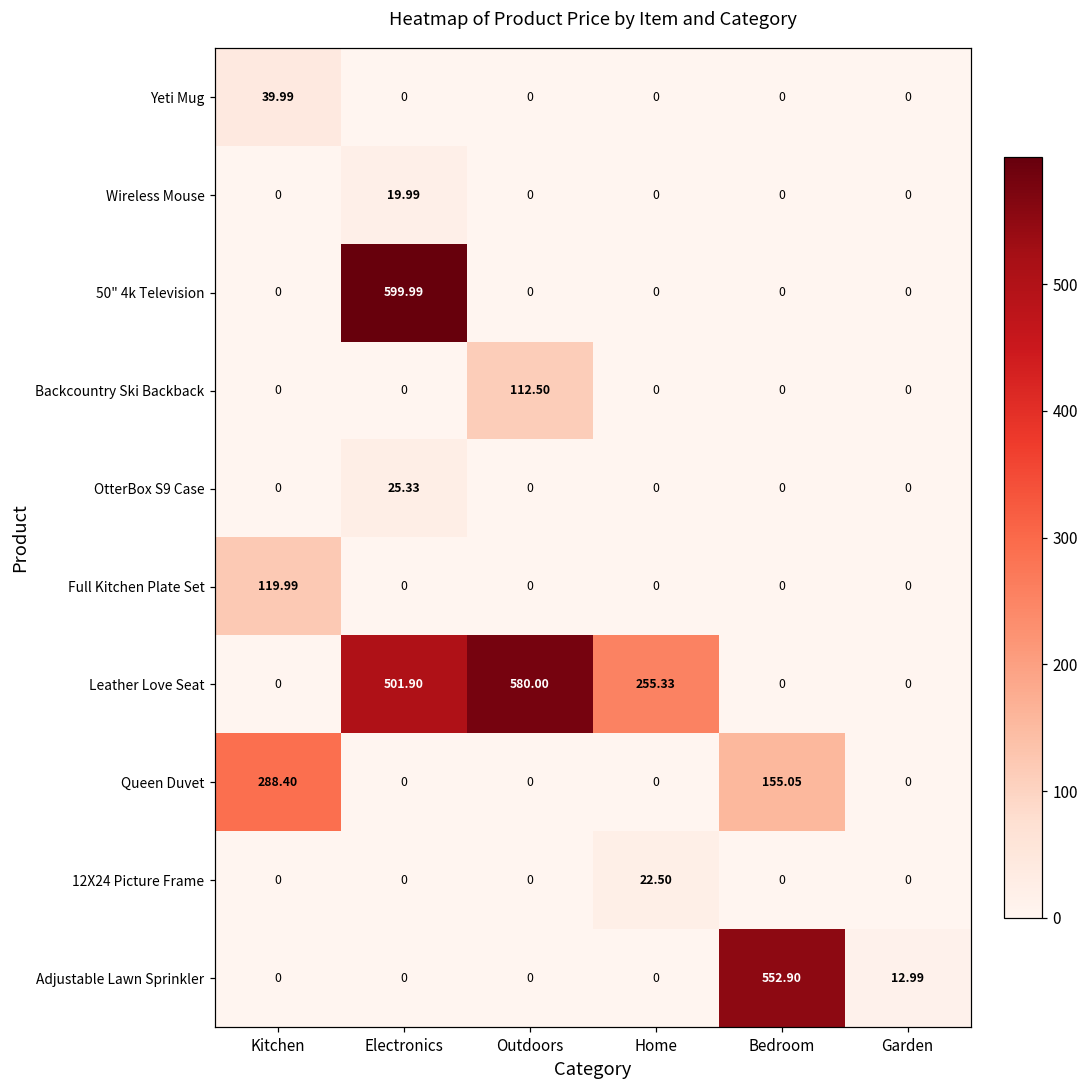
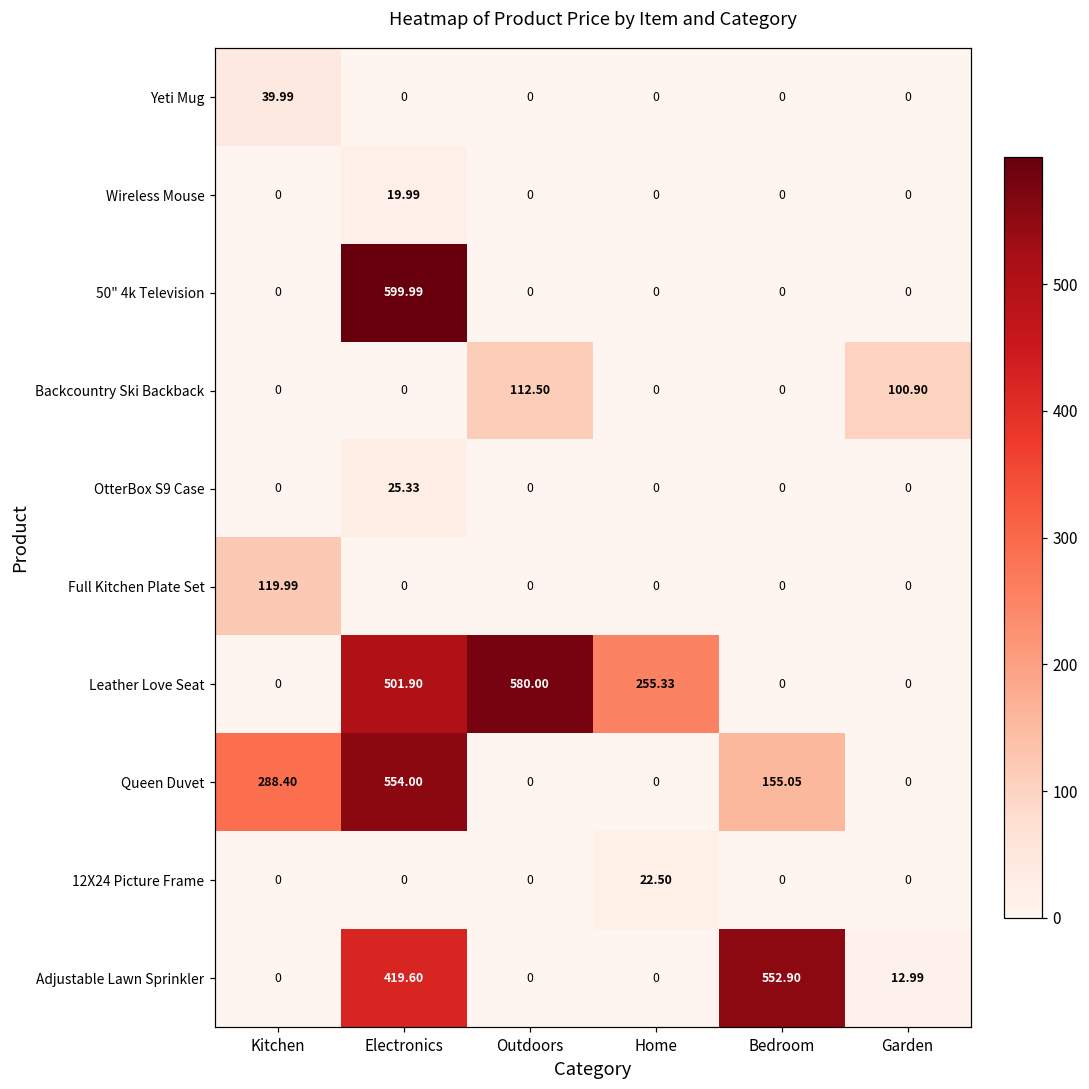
  {
    "Yeti Mug": {
      "Kitchen": 39.99,
      "Electronics": 0,
      "Outdoors": 0,
      "Home": 0,
      "Bedroom": 0,
      "Garden": 0
    },
    "Wireless Mouse": {
      "Kitchen": 0,
      "Electronics": 19.99,
      "Outdoors": 0,
      "Home": 0,
      "Bedroom": 0,
      "Garden": 0
    },
    "50\" 4k Television": {
      "Kitchen": 0,
      "Electronics": 599.99,
      "Outdoors": 0,
      "Home": 0,
      "Bedroom": 0,
      "Garden": 0
    },
    "Backcountry Ski Backback": {
      "Kitchen": 0,
      "Electronics": 0,
      "Outdoors": 112.50,
      "Home": 0,
      "Bedroom": 0,
-     "Garden": 0
+     "Garden": 100.90
    },
    "OtterBox S9 Case": {
      "Kitchen": 0,
      "Electronics": 25.33,
      "Outdoors": 0,
      "Home": 0,
      "Bedroom": 0,
      "Garden": 0
    },
    "Full Kitchen Plate Set": {
      "Kitchen": 119.99,
      "Electronics": 0,
      "Outdoors": 0,
      "Home": 0,
      "Bedroom": 0,
      "Garden": 0
    },
    "Leather Love Seat": {
      "Kitchen": 0,
      "Electronics": 501.90,
      "Outdoors": 580.00,
      "Home": 255.33,
      "Bedroom": 0,
      "Garden": 0
    },
    "Queen Duvet": {
      "Kitchen": 288.40,
-     "Electronics": 0,
+     "Electronics": 554.00,
      "Outdoors": 0,
      "Home": 0,
      "Bedroom": 155.05,
      "Garden": 0
    },
    "12X24 Picture Frame": {
      "Kitchen": 0,
      "Electronics": 0,
      "Outdoors": 0,
      "Home": 22.50,
      "Bedroom": 0,
      "Garden": 0
    },
    "Adjustable Lawn Sprinkler": {
      "Kitchen": 0,
-     "Electronics": 0,
+     "Electronics": 419.60,
      "Outdoors": 0,
      "Home": 0,
      "Bedroom": 552.90,
      "Garden": 12.99
    }
  }
